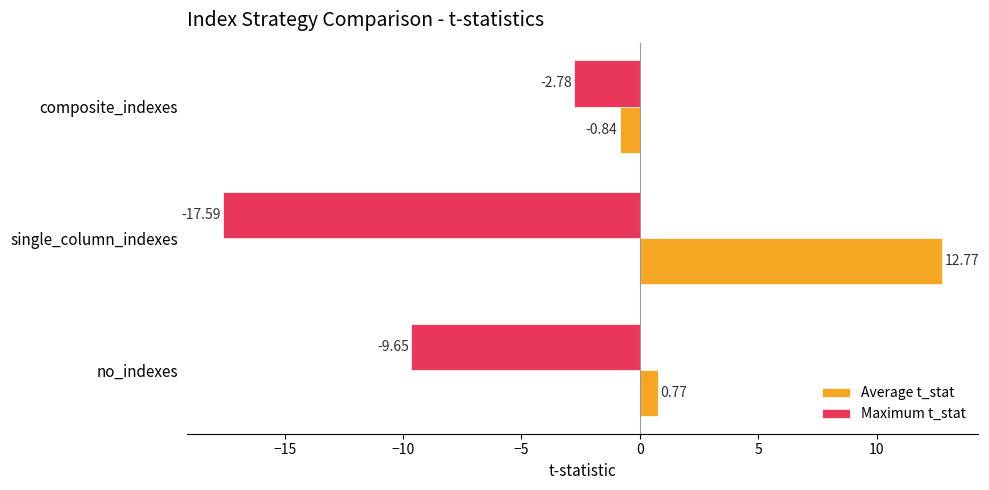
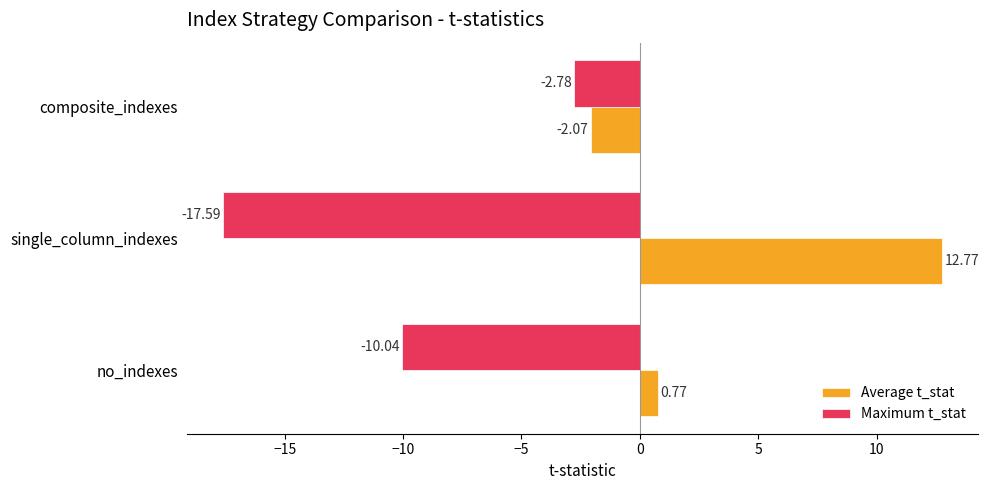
  {
    "Average t_stat": {
-     "composite_indexes": -0.84,
+     "composite_indexes": -2.07,
      "single_column_indexes": 12.77,
      "no_indexes": 0.77
    },
    "Maximum t_stat": {
      "composite_indexes": -2.78,
      "single_column_indexes": -17.59,
-     "no_indexes": -9.65
+     "no_indexes": -10.04
    }
  }
